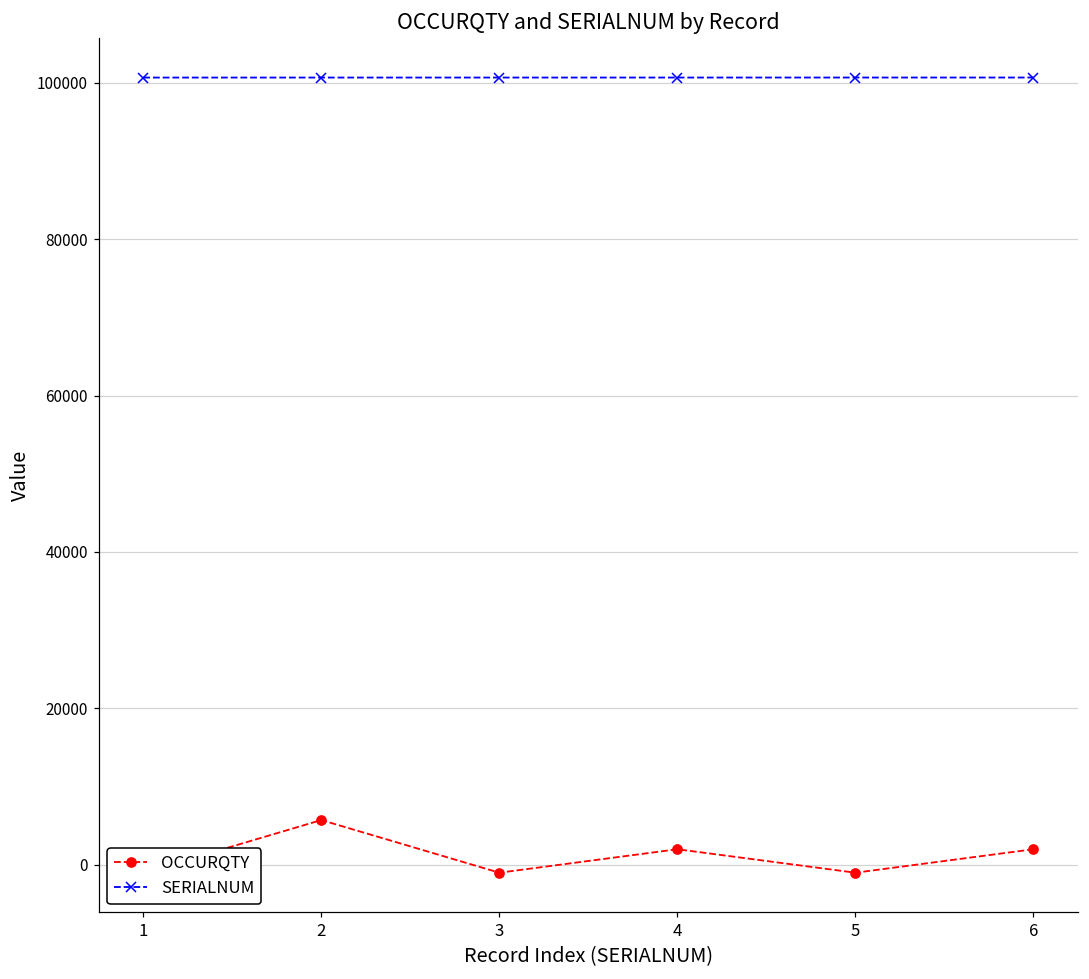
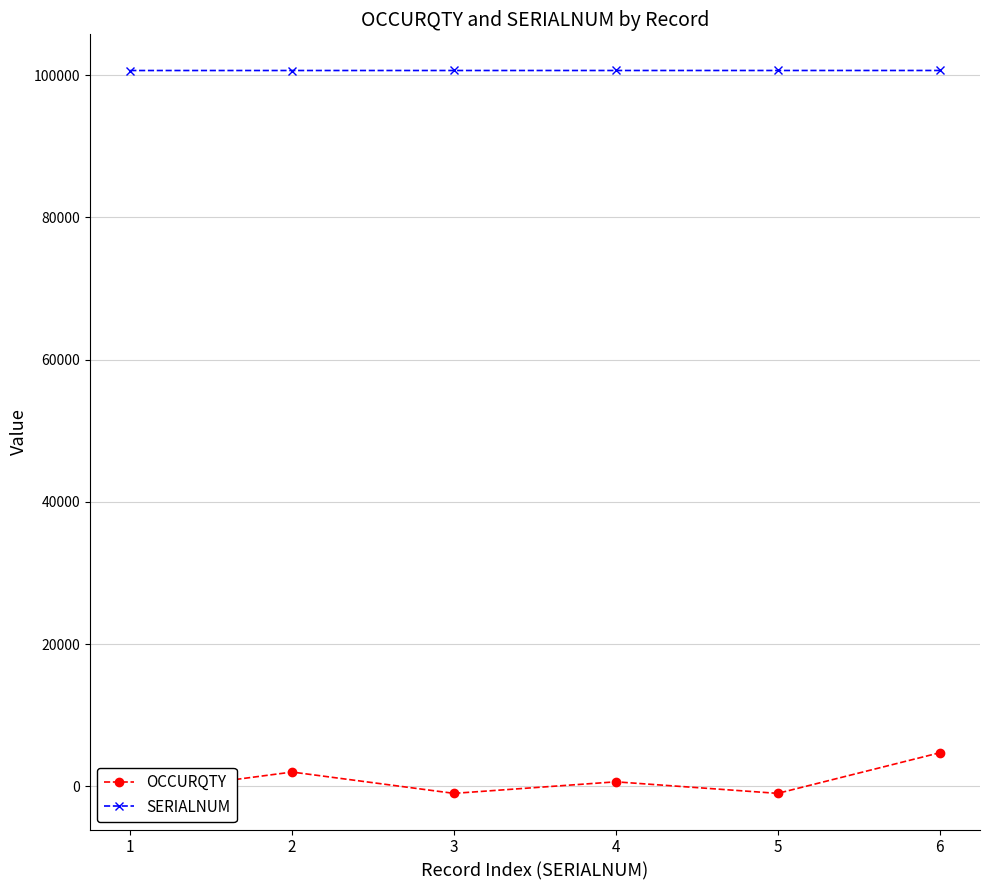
  {
    "OCCURQTY": {
-     "2": 6000,
+     "2": 2000,
      "3": -1000,
-     "4": 2000,
+     "4": 1000,
      "5": -1000,
-     "6": 2000
+     "6": 5000
    },
    "SERIALNUM": {
      "1": 101000,
      "2": 101000,
      "3": 101000,
      "4": 101000,
      "5": 101000,
      "6": 101000
    }
  }
